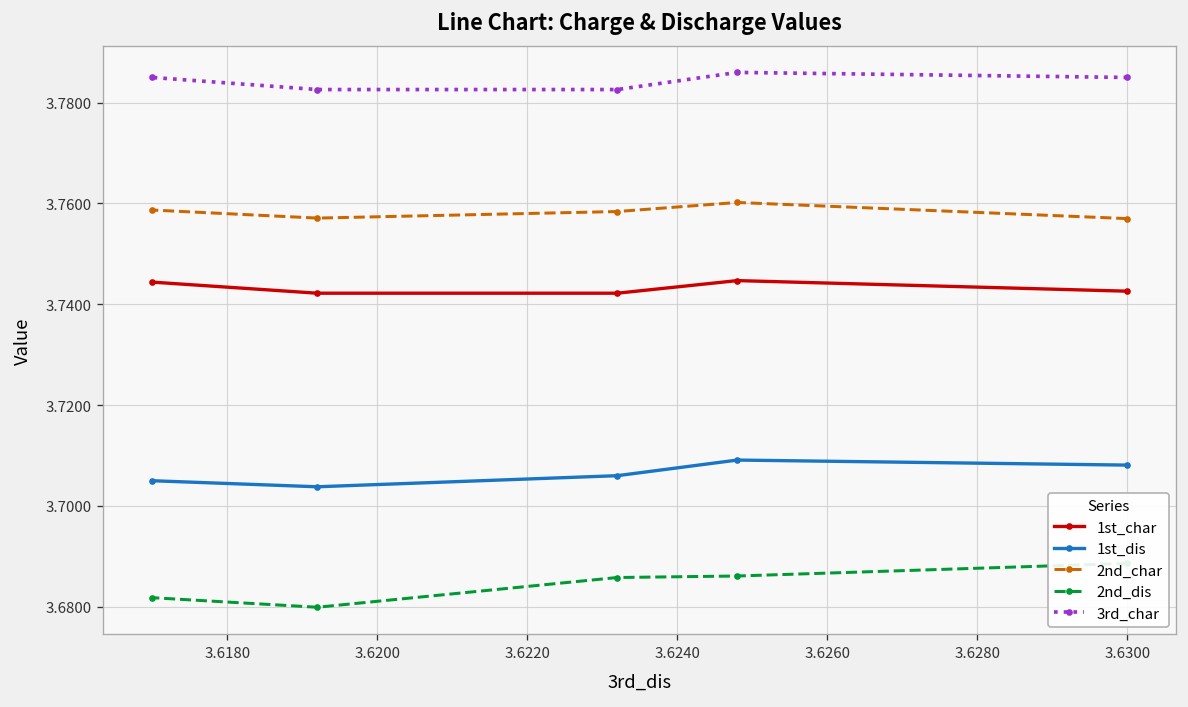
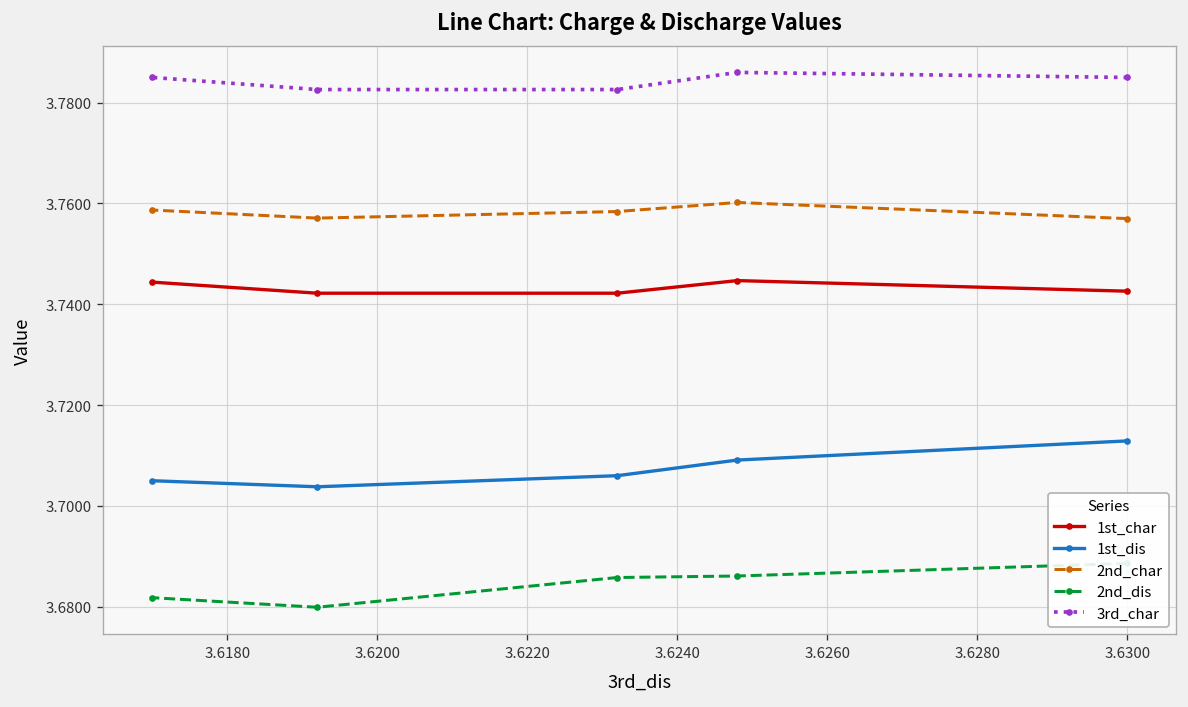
  {
    "1st_char": {
      "3.6300": 3.743
    },
    "1st_dis": {
-     "3.6300": 3.708
+     "3.6300": 3.713
    },
    "2nd_char": {
      "3.6300": 3.757
    },
    "3rd_char": {
      "3.6300": 3.785
    }
  }
